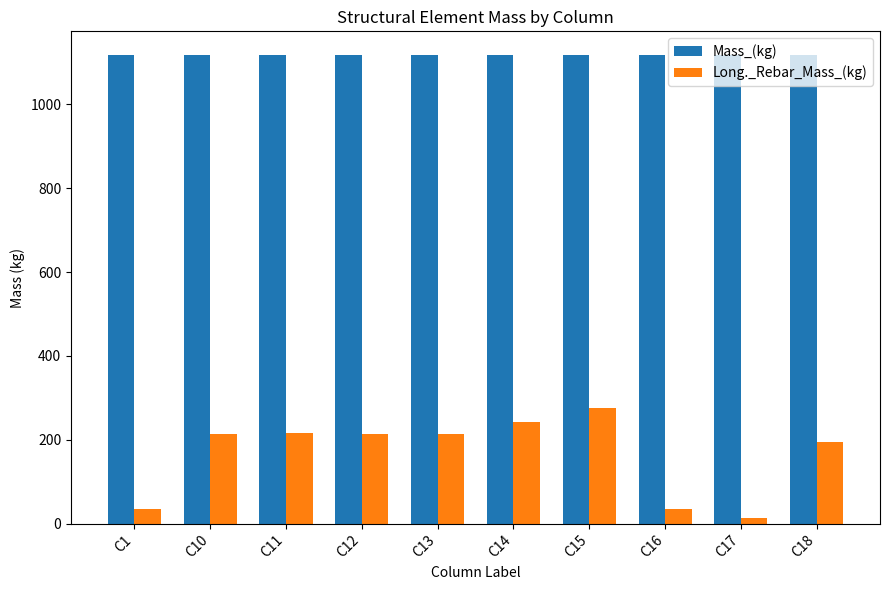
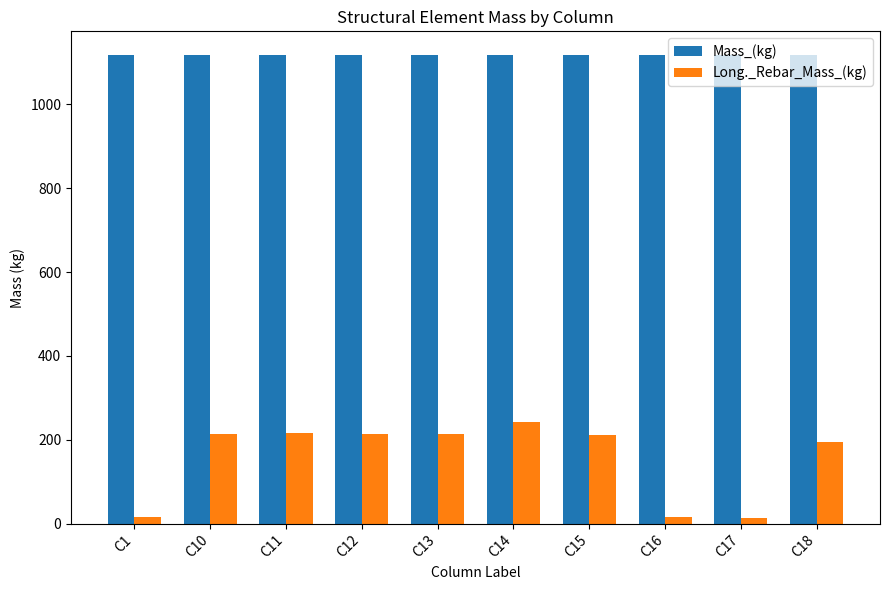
  {
    "Mass_(kg)": {
      "C1": 1120,
      "C10": 1120,
      "C11": 1120,
      "C12": 1120,
      "C13": 1120,
      "C14": 1120,
      "C15": 1120,
      "C16": 1120
    },
    "Long._Rebar_Mass_(kg)": {
-     "C1": 40,
+     "C1": 20,
      "C10": 210,
      "C11": 220,
      "C12": 210,
      "C13": 210,
      "C14": 240,
-     "C15": 280,
-     "C16": 40,
+     "C15": 210,
+     "C16": 20,
      "C17": 10,
      "C18": 190
    }
  }
